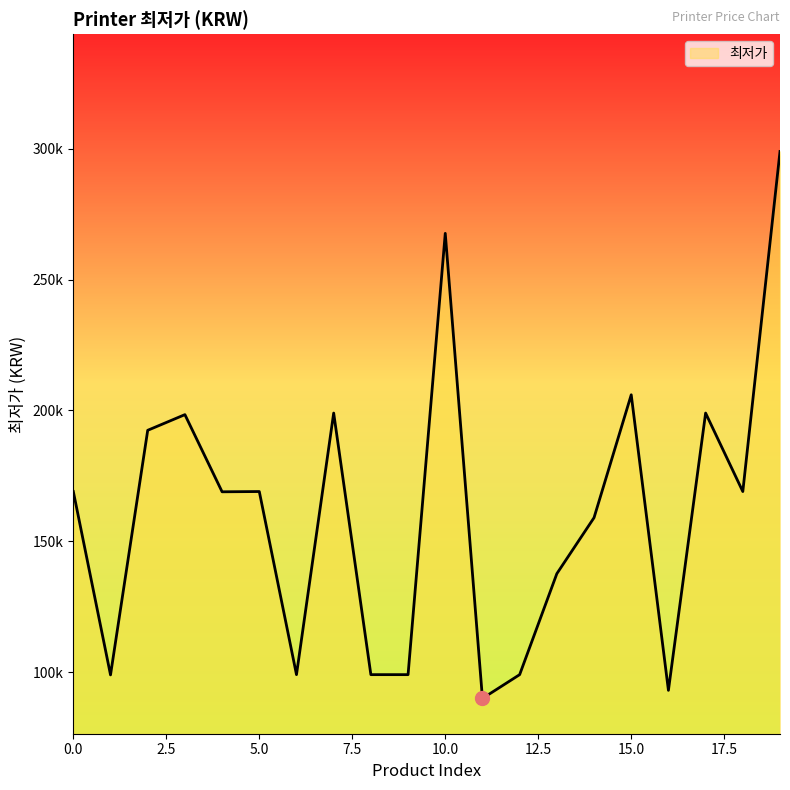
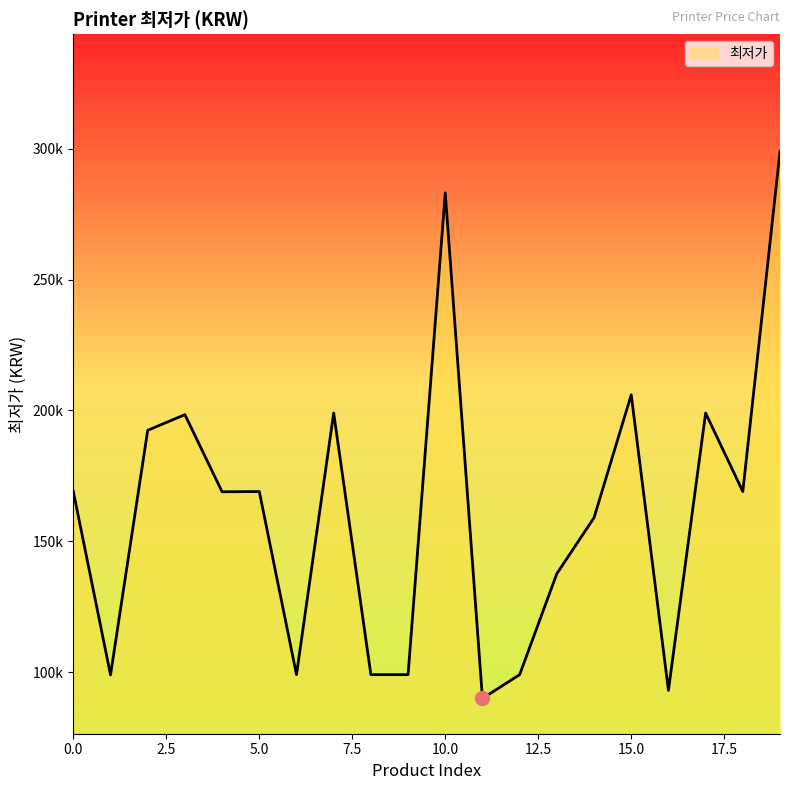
  {
    "최저가": {
      "0.0": 169000,
      "5.0": 169000,
-     "10.0": 268000,
+     "10.0": 283000,
      "15.0": 206000
    }
  }
